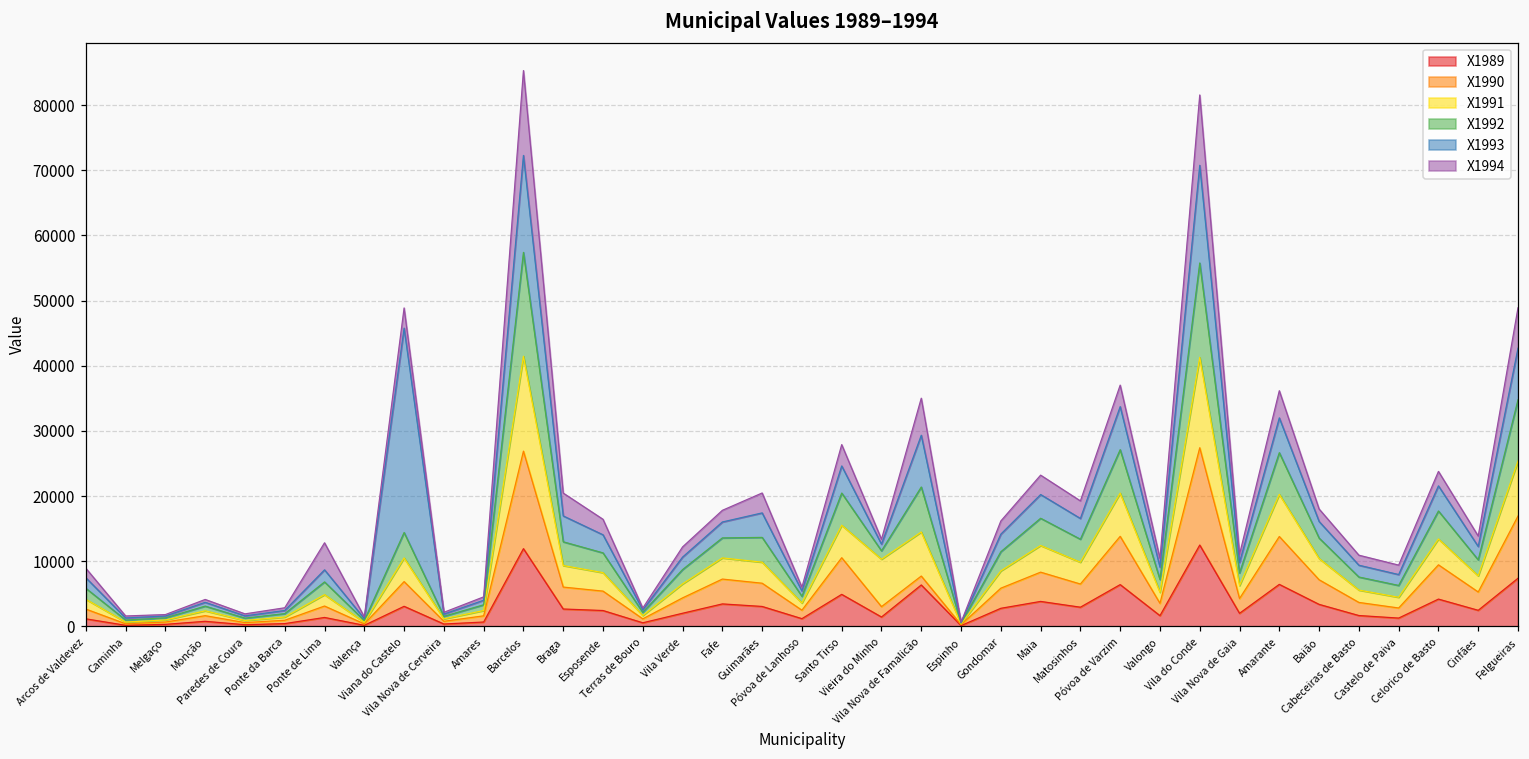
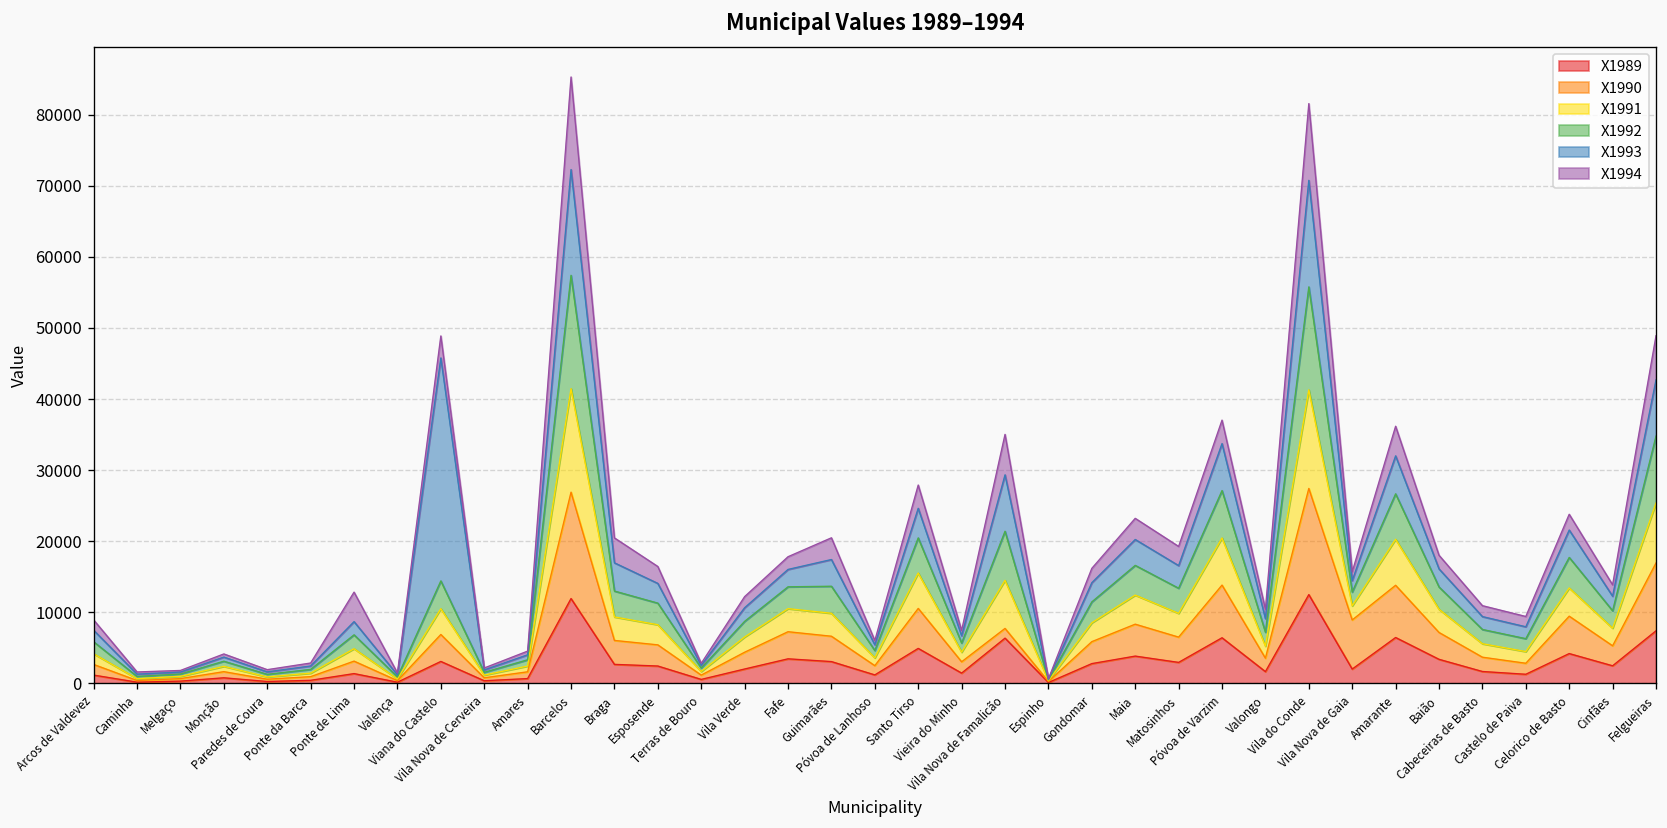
  {
    "X1989": {
      "Arcos de Valdevez": 1000,
      "Monção": 1000,
      "Ponte da Barca": 0,
      "Ponte de Lima": 1000,
      "Viana do Castelo": 3000,
      "Amares": 1000,
      "Barcelos": 12000,
      "Braga": 3000,
      "Esposende": 2000,
      "Terras de Bouro": 1000,
      "Vila Verde": 2000,
      "Fafe": 3000,
      "Guimarães": 3000,
      "Póvoa de Lanhoso": 1000,
      "Santo Tirso": 5000,
      "Vieira do Minho": 1000,
      "Vila Nova de Famalicão": 6000,
      "Gondomar": 3000,
      "Maia": 4000,
      "Matosinhos": 3000,
      "Póvoa de Varzim": 6000,
      "Valongo": 2000,
      "Vila do Conde": 12000,
      "Vila Nova de Gaia": 2000,
      "Amarante": 6000,
      "Baião": 3000,
      "Cabeceiras de Basto": 2000,
      "Castelo de Paiva": 1000,
      "Celorico de Basto": 4000,
      "Cinfães": 2000,
      "Felgueiras": 7000
    },
    "X1990": {
      "Arcos de Valdevez": 1000,
      "Monção": 1000,
      "Ponte da Barca": 1000,
      "Ponte de Lima": 2000,
      "Viana do Castelo": 4000,
      "Amares": 1000,
      "Barcelos": 15000,
      "Braga": 3000,
      "Esposende": 3000,
      "Terras de Bouro": 1000,
      "Vila Verde": 2000,
      "Fafe": 4000,
      "Guimarães": 4000,
      "Póvoa de Lanhoso": 1000,
      "Santo Tirso": 6000,
      "Vieira do Minho": 2000,
      "Vila Nova de Famalicão": 1000,
      "Gondomar": 3000,
      "Maia": 4000,
      "Matosinhos": 4000,
      "Póvoa de Varzim": 7000,
      "Valongo": 2000,
      "Vila do Conde": 15000,
-     "Vila Nova de Gaia": 2000,
+     "Vila Nova de Gaia": 7000,
      "Amarante": 7000,
      "Baião": 4000,
      "Cabeceiras de Basto": 2000,
      "Castelo de Paiva": 2000,
      "Celorico de Basto": 5000,
      "Cinfães": 3000,
      "Felgueiras": 10000
    },
    "X1991": {
      "Arcos de Valdevez": 2000,
      "Monção": 1000,
      "Ponte da Barca": 0,
      "Ponte de Lima": 2000,
      "Viana do Castelo": 4000,
      "Amares": 1000,
      "Barcelos": 15000,
      "Braga": 3000,
      "Esposende": 3000,
      "Terras de Bouro": 1000,
      "Vila Verde": 2000,
      "Fafe": 3000,
      "Guimarães": 3000,
      "Póvoa de Lanhoso": 1000,
      "Santo Tirso": 5000,
-     "Vieira do Minho": 7000,
+     "Vieira do Minho": 1000,
      "Vila Nova de Famalicão": 7000,
      "Gondomar": 3000,
      "Maia": 4000,
      "Matosinhos": 3000,
      "Póvoa de Varzim": 7000,
      "Valongo": 2000,
      "Vila do Conde": 14000,
      "Vila Nova de Gaia": 2000,
      "Amarante": 6000,
      "Baião": 3000,
      "Cabeceiras de Basto": 2000,
      "Castelo de Paiva": 2000,
      "Celorico de Basto": 4000,
      "Cinfães": 2000,
      "Felgueiras": 8000
    },
    "X1992": {
      "Arcos de Valdevez": 2000,
      "Monção": 1000,
      "Ponte da Barca": 1000,
      "Ponte de Lima": 2000,
      "Viana do Castelo": 4000,
      "Amares": 1000,
      "Barcelos": 16000,
      "Braga": 4000,
      "Esposende": 3000,
      "Vila Verde": 2000,
      "Fafe": 3000,
      "Guimarães": 4000,
      "Póvoa de Lanhoso": 1000,
      "Santo Tirso": 5000,
      "Vieira do Minho": 1000,
      "Vila Nova de Famalicão": 7000,
      "Gondomar": 3000,
      "Maia": 4000,
      "Matosinhos": 4000,
      "Póvoa de Varzim": 7000,
      "Valongo": 2000,
      "Vila do Conde": 14000,
      "Vila Nova de Gaia": 2000,
      "Amarante": 6000,
      "Baião": 3000,
      "Cabeceiras de Basto": 2000,
      "Castelo de Paiva": 2000,
      "Celorico de Basto": 4000,
      "Cinfães": 2000,
      "Felgueiras": 9000
    },
    "X1993": {
      "Arcos de Valdevez": 2000,
      "Monção": 1000,
      "Ponte de Lima": 2000,
      "Viana do Castelo": 31000,
      "Amares": 1000,
      "Barcelos": 15000,
      "Braga": 4000,
      "Esposende": 3000,
      "Vila Verde": 2000,
      "Fafe": 2000,
      "Guimarães": 4000,
      "Póvoa de Lanhoso": 1000,
      "Santo Tirso": 4000,
      "Vieira do Minho": 1000,
      "Vila Nova de Famalicão": 8000,
      "Gondomar": 3000,
      "Maia": 4000,
      "Matosinhos": 3000,
      "Póvoa de Varzim": 7000,
      "Valongo": 2000,
      "Vila do Conde": 15000,
      "Vila Nova de Gaia": 2000,
      "Amarante": 5000,
      "Baião": 3000,
      "Cabeceiras de Basto": 2000,
      "Castelo de Paiva": 2000,
      "Celorico de Basto": 4000,
      "Cinfães": 2000,
      "Felgueiras": 8000
    },
    "X1994": {
      "Arcos de Valdevez": 1000,
      "Monção": 0,
      "Ponte de Lima": 4000,
      "Viana do Castelo": 3000,
      "Amares": 1000,
      "Barcelos": 13000,
      "Braga": 4000,
      "Esposende": 2000,
      "Vila Verde": 2000,
      "Fafe": 2000,
      "Guimarães": 3000,
      "Póvoa de Lanhoso": 1000,
      "Santo Tirso": 3000,
      "Vieira do Minho": 1000,
      "Vila Nova de Famalicão": 6000,
      "Gondomar": 2000,
      "Maia": 3000,
      "Matosinhos": 3000,
      "Póvoa de Varzim": 3000,
      "Valongo": 1000,
      "Vila do Conde": 11000,
      "Vila Nova de Gaia": 1000,
      "Amarante": 4000,
      "Baião": 2000,
      "Cabeceiras de Basto": 2000,
      "Castelo de Paiva": 1000,
      "Celorico de Basto": 2000,
      "Cinfães": 2000,
      "Felgueiras": 6000
    }
  }
